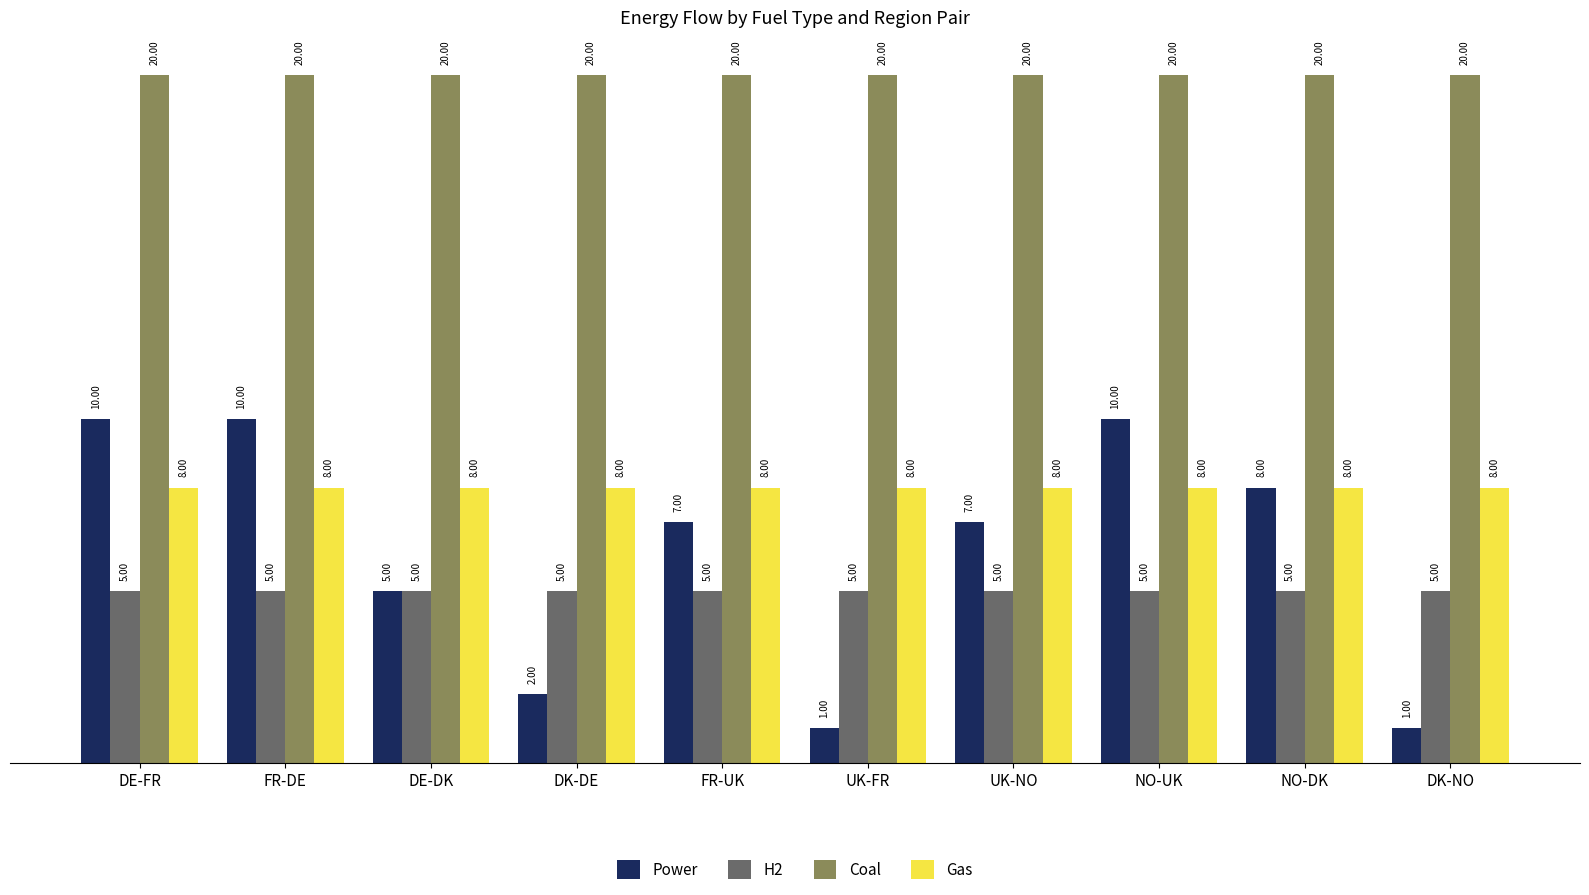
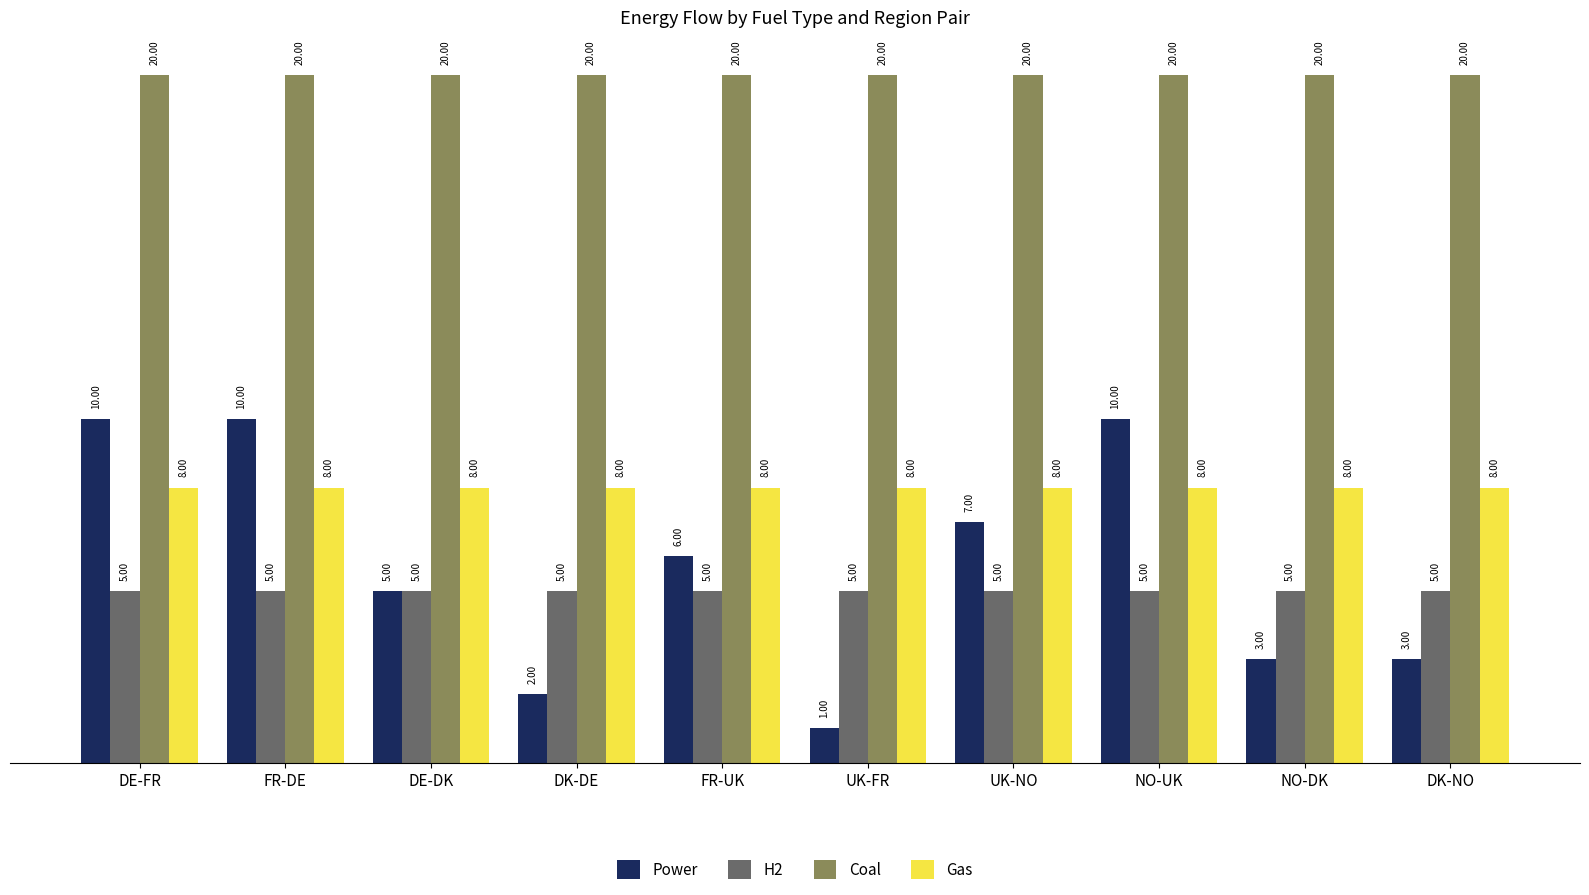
  {
    "Power": {
      "DE-FR": 10.00,
      "FR-DE": 10.00,
      "DE-DK": 5.00,
      "DK-DE": 2.00,
-     "FR-UK": 7.00,
+     "FR-UK": 6.00,
      "UK-FR": 1.00,
      "UK-NO": 7.00,
      "NO-UK": 10.00,
-     "NO-DK": 8.00,
-     "DK-NO": 1.00
+     "NO-DK": 3.00,
+     "DK-NO": 3.00
    },
    "Gas": {
      "DE-FR": 8.00,
      "FR-DE": 8.00,
      "DE-DK": 8.00,
      "DK-DE": 8.00,
      "FR-UK": 8.00,
      "UK-FR": 8.00,
      "UK-NO": 8.00,
      "NO-UK": 8.00,
      "NO-DK": 8.00,
      "DK-NO": 8.00
    }
  }
